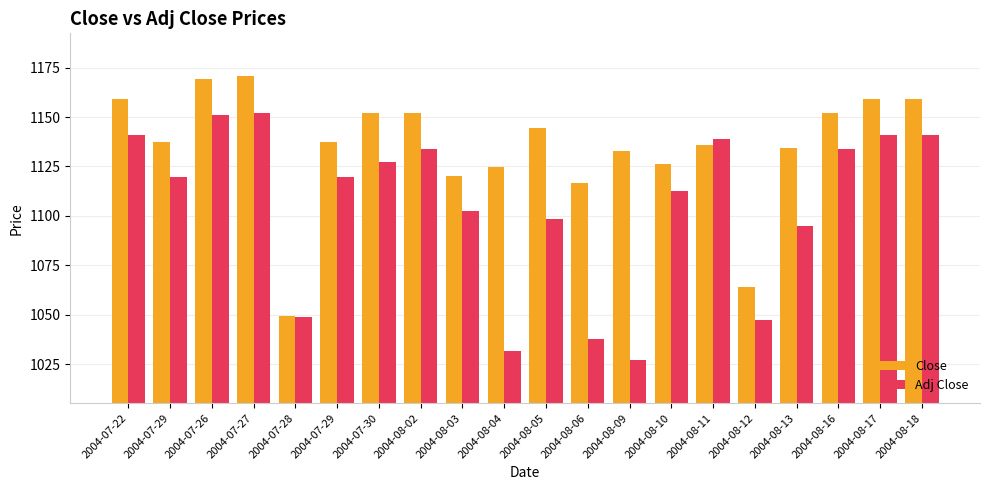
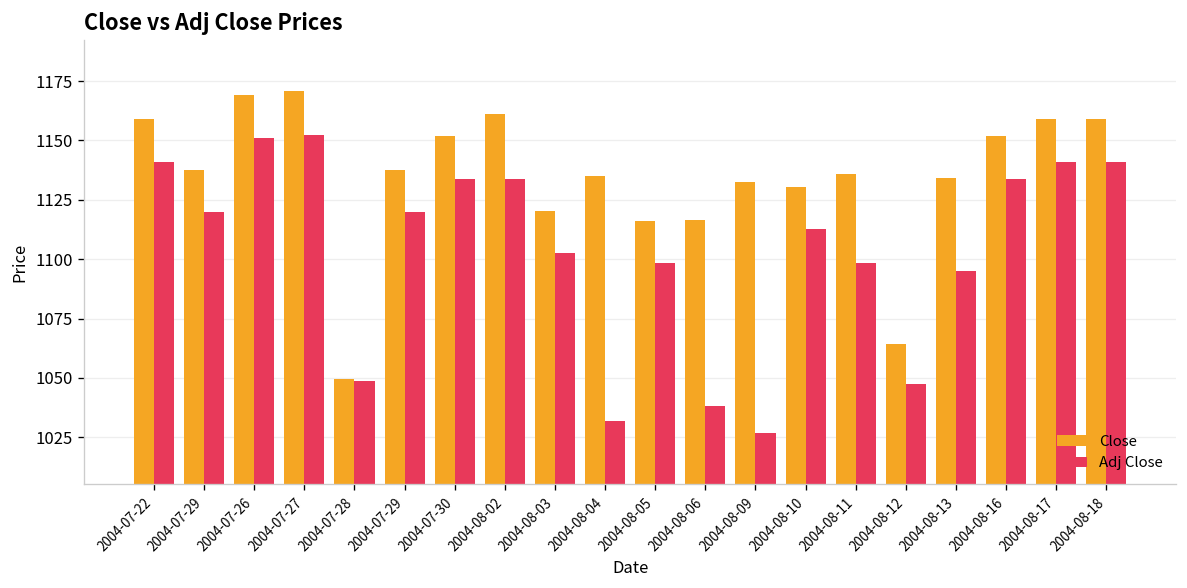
  {
    "Close": {
      "2004-07-22": 1159,
      "2004-07-26": 1169,
      "2004-07-27": 1171,
      "2004-07-28": 1050,
      "2004-07-30": 1152,
-     "2004-08-02": 1152,
+     "2004-08-02": 1161,
      "2004-08-03": 1120,
-     "2004-08-04": 1125,
-     "2004-08-05": 1145,
+     "2004-08-04": 1135,
+     "2004-08-05": 1116,
      "2004-08-06": 1117,
      "2004-08-09": 1133,
-     "2004-08-10": 1126,
+     "2004-08-10": 1130,
      "2004-08-11": 1136,
      "2004-08-12": 1064,
      "2004-08-13": 1134,
      "2004-08-16": 1152,
      "2004-08-17": 1159,
      "2004-08-18": 1159
    },
    "Adj Close": {
      "2004-07-22": 1141,
      "2004-07-26": 1151,
      "2004-07-27": 1152,
      "2004-07-28": 1049,
-     "2004-07-30": 1127,
+     "2004-07-30": 1134,
      "2004-08-02": 1134,
      "2004-08-03": 1103,
      "2004-08-04": 1032,
      "2004-08-05": 1098,
      "2004-08-06": 1038,
      "2004-08-09": 1027,
      "2004-08-10": 1113,
-     "2004-08-11": 1139,
+     "2004-08-11": 1098,
      "2004-08-12": 1047,
      "2004-08-13": 1095,
      "2004-08-16": 1134,
      "2004-08-17": 1141,
      "2004-08-18": 1141
    }
  }
